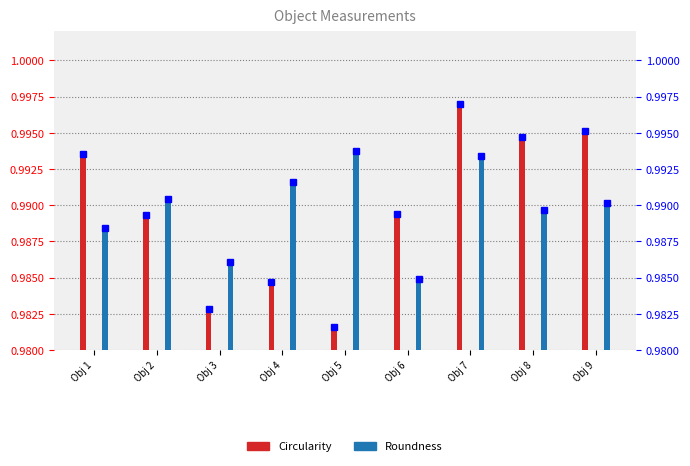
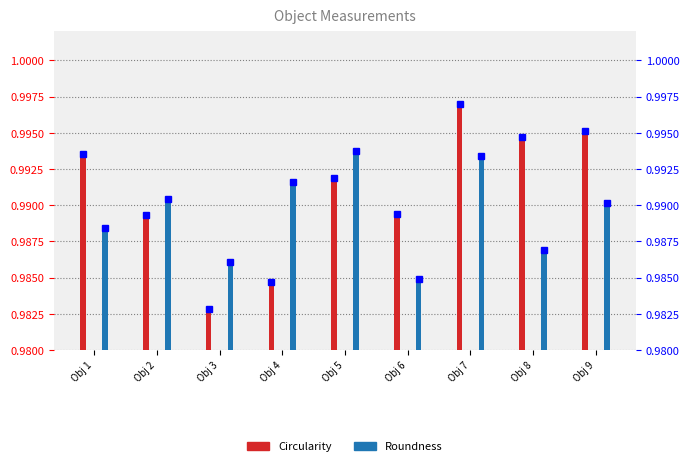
  {
    "Circularity": {
      "Obj 1": 0.9935,
      "Obj 2": 0.9893,
      "Obj 3": 0.9828,
      "Obj 4": 0.9847,
-     "Obj 5": 0.9816,
+     "Obj 5": 0.9919,
      "Obj 6": 0.9894,
      "Obj 7": 0.9970,
      "Obj 8": 0.9947,
      "Obj 9": 0.9951
    },
    "Roundness": {
      "Obj 1": 0.9884,
      "Obj 2": 0.9904,
      "Obj 3": 0.9861,
      "Obj 4": 0.9916,
      "Obj 5": 0.9937,
      "Obj 6": 0.9849,
      "Obj 7": 0.9934,
-     "Obj 8": 0.9897,
+     "Obj 8": 0.9869,
      "Obj 9": 0.9902
    }
  }
